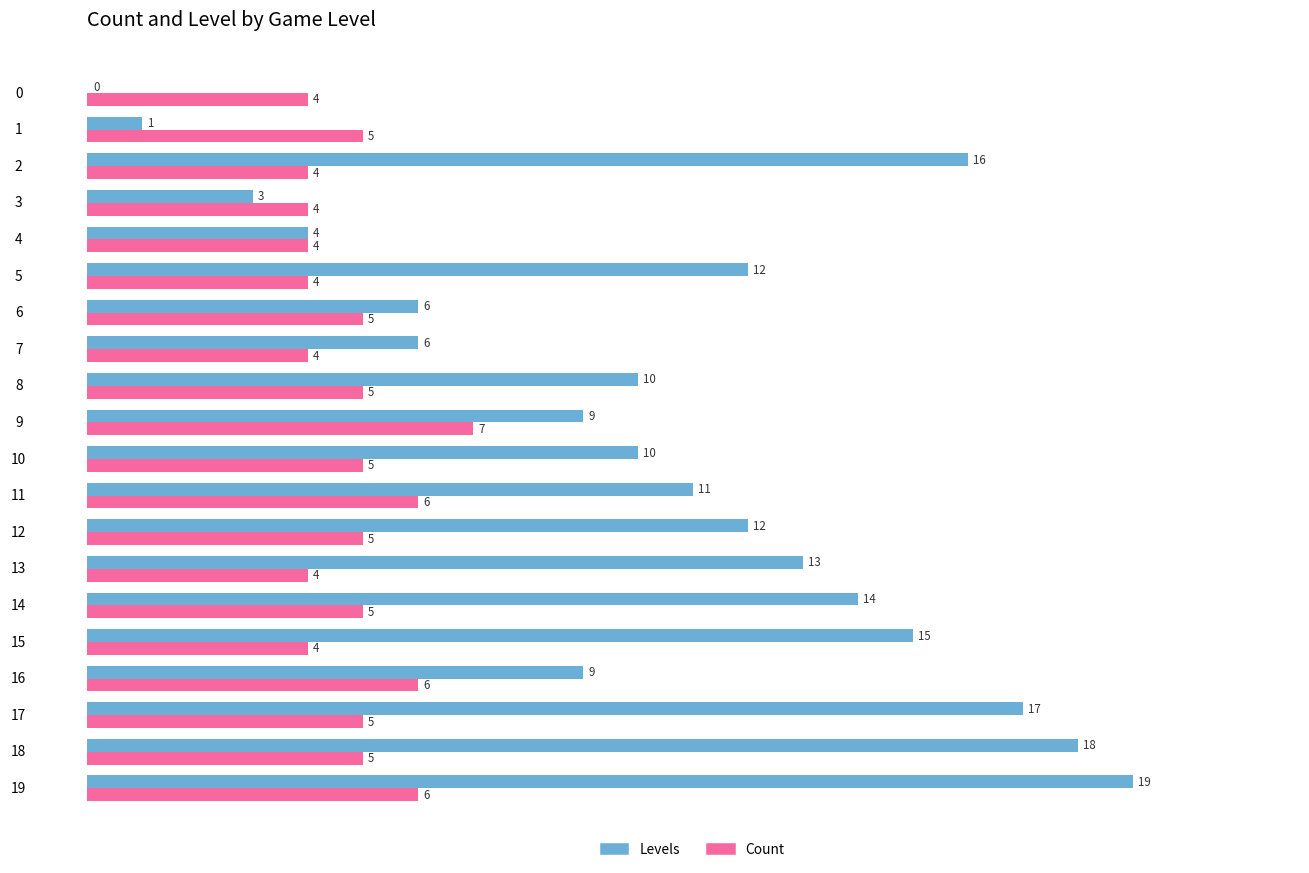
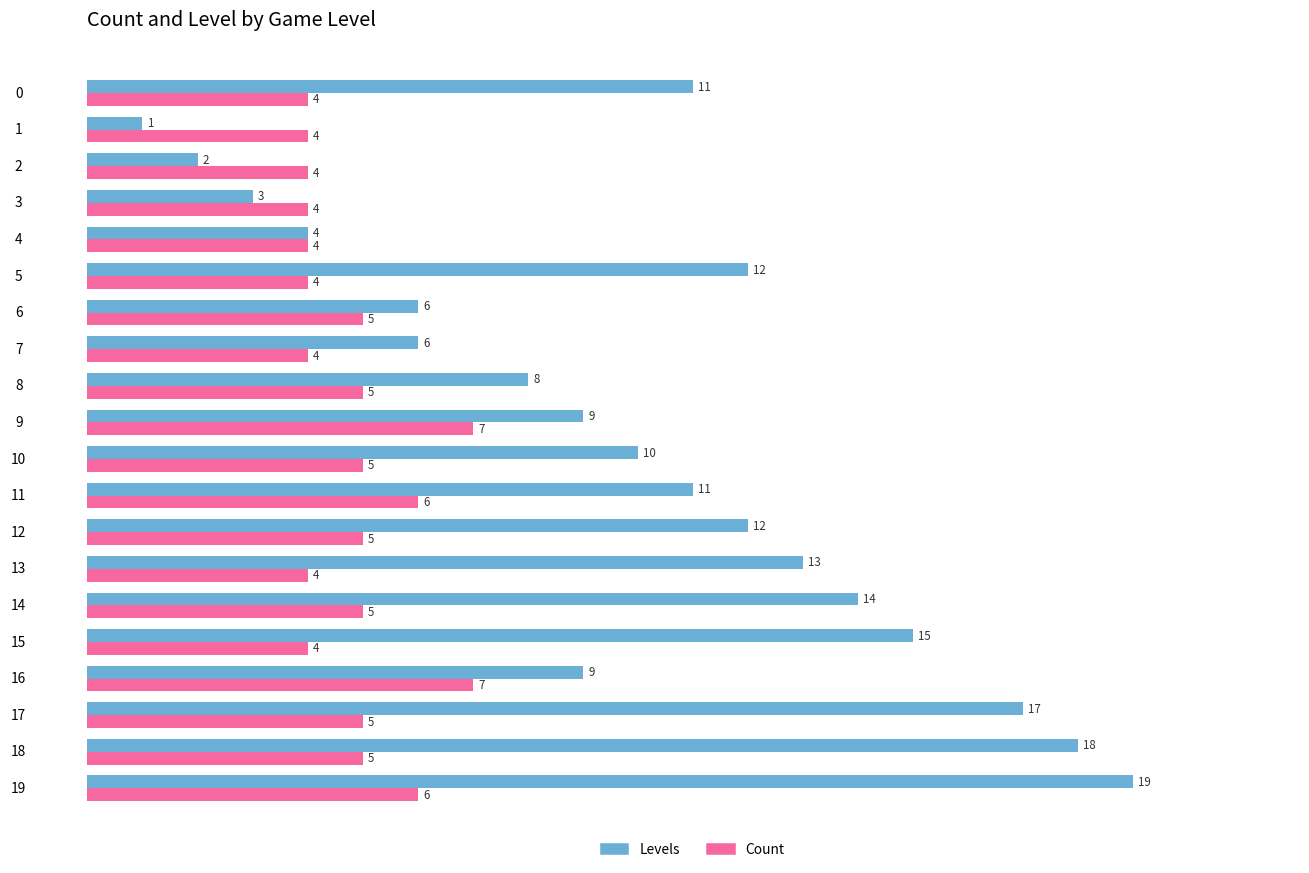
  {
    "Levels": {
-     "0": 0,
+     "0": 11,
      "1": 1,
-     "2": 16,
+     "2": 2,
      "3": 3,
      "4": 4,
      "5": 12,
      "6": 6,
      "7": 6,
-     "8": 10,
+     "8": 8,
      "9": 9,
      "10": 10,
      "11": 11,
      "12": 12,
      "13": 13,
      "14": 14,
      "15": 15,
      "16": 9,
      "17": 17,
      "18": 18,
      "19": 19
    },
    "Count": {
      "0": 4,
-     "1": 5,
+     "1": 4,
      "2": 4,
      "3": 4,
      "4": 4,
      "5": 4,
      "6": 5,
      "7": 4,
      "8": 5,
      "9": 7,
      "10": 5,
      "11": 6,
      "12": 5,
      "13": 4,
      "14": 5,
      "15": 4,
-     "16": 6,
+     "16": 7,
      "17": 5,
      "18": 5,
      "19": 6
    }
  }
